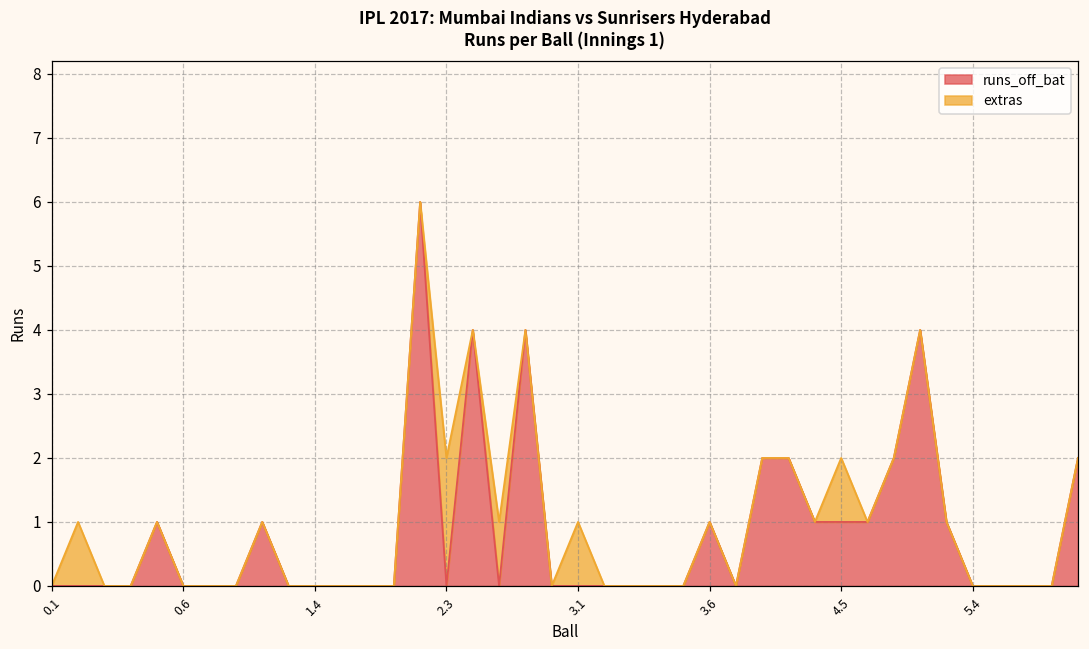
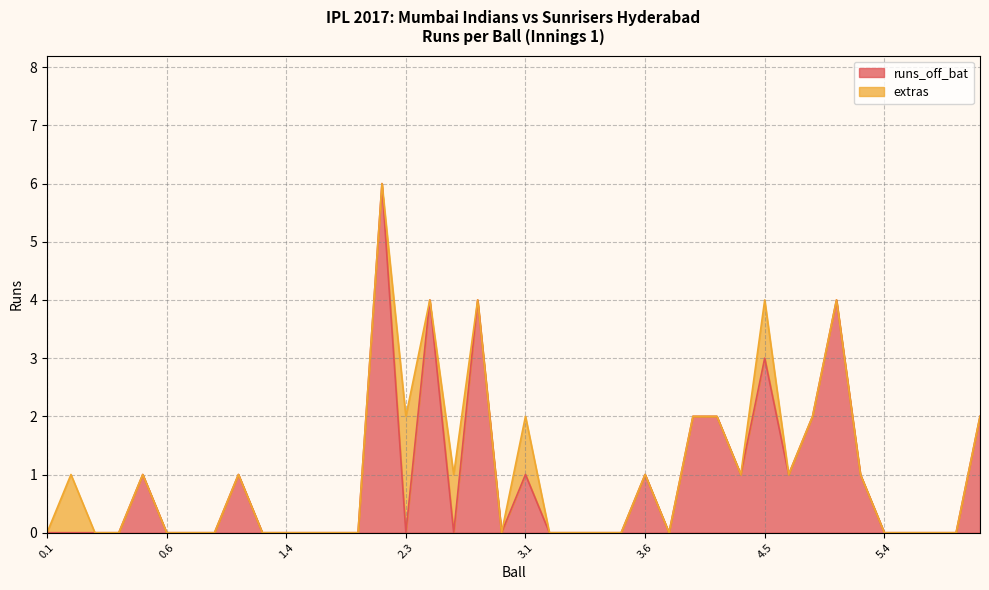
  {
    "runs_off_bat": {
      "2.3": 0,
-     "3.1": 0,
-     "4.5": 1
+     "3.1": 1,
+     "4.5": 3
    },
    "extras": {
      "2.3": 2
    }
  }
